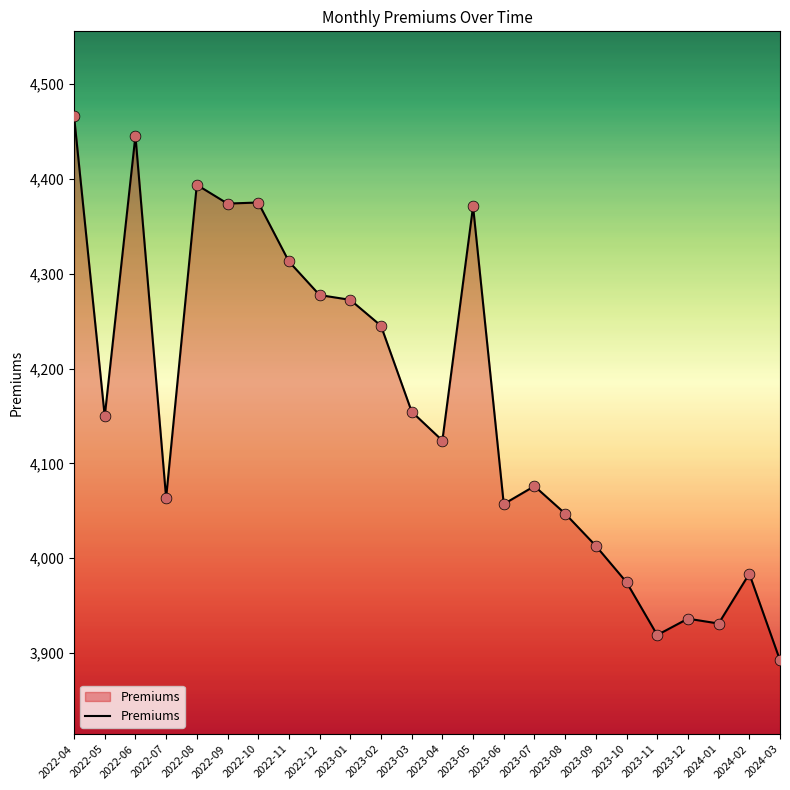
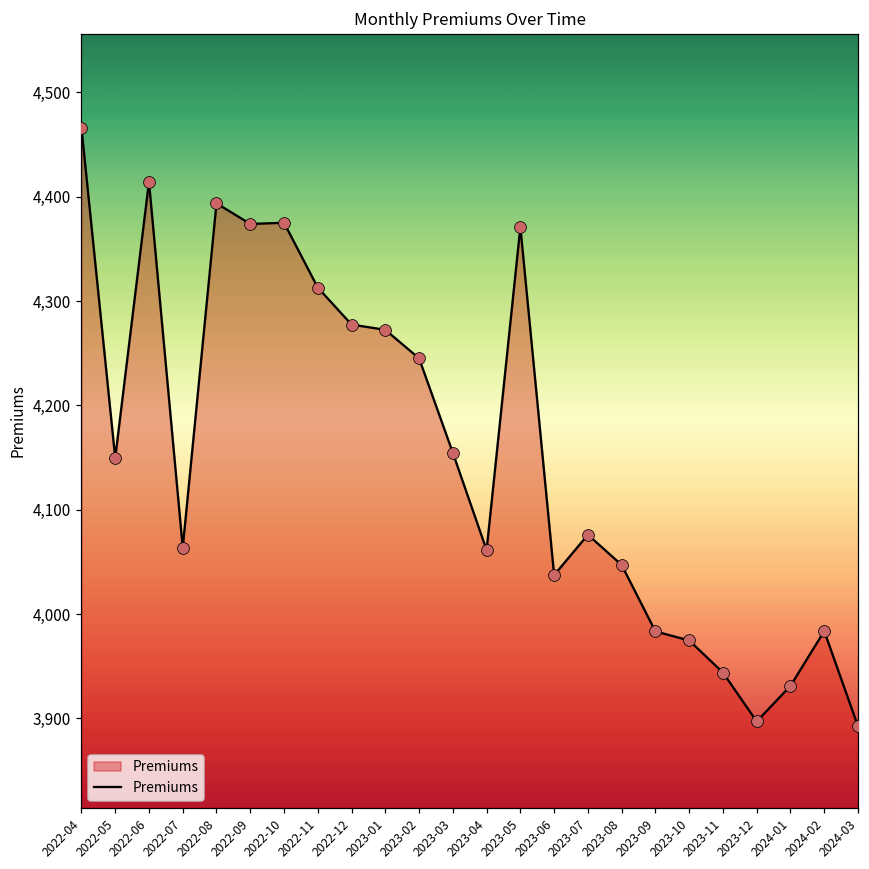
  {
    "2022-04": "4,470",
    "2022-05": "4,150",
-   "2022-06": "4,450",
+   "2022-06": "4,410",
    "2022-07": "4,060",
    "2022-08": "4,390",
    "2022-09": "4,370",
    "2022-10": "4,380",
    "2022-11": "4,310",
    "2022-12": "4,280",
    "2023-01": "4,270",
    "2023-02": "4,250",
    "2023-03": "4,150",
-   "2023-04": "4,120",
+   "2023-04": "4,060",
    "2023-05": "4,370",
-   "2023-06": "4,060",
+   "2023-06": "4,040",
    "2023-07": "4,080",
    "2023-08": "4,050",
-   "2023-09": "4,010",
+   "2023-09": "3,980",
    "2023-10": "3,970",
-   "2023-11": "3,920",
-   "2023-12": "3,940",
+   "2023-11": "3,940",
+   "2023-12": "3,900",
    "2024-01": "3,930",
    "2024-02": "3,980",
    "2024-03": "3,890"
  }
